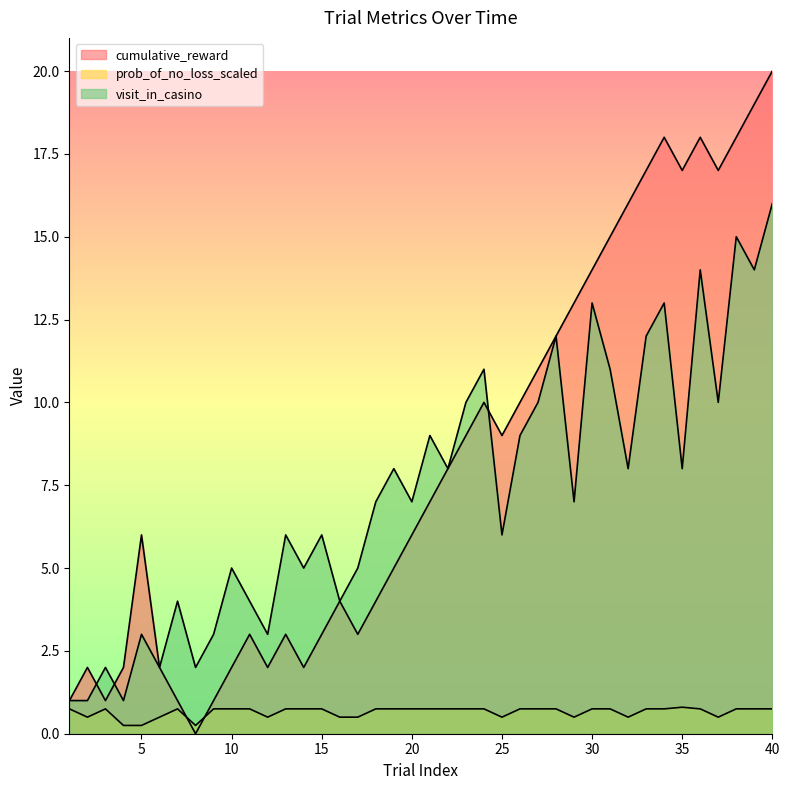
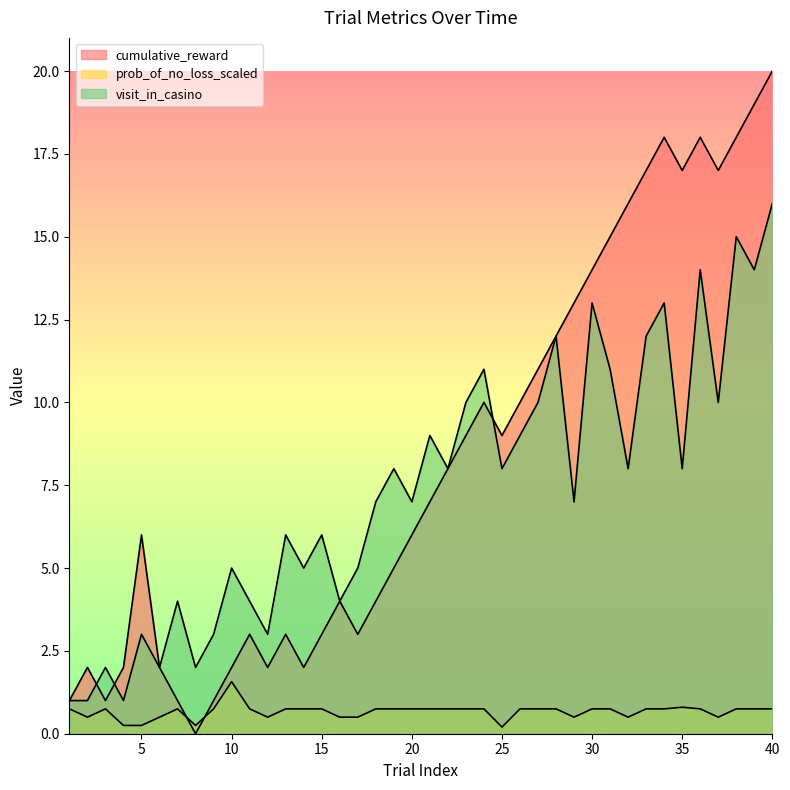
  {
    "cumulative_reward": {
      "5": 6.0,
      "10": 2.0,
      "15": 3.0,
      "20": 6.0,
      "25": 9.0,
      "30": 14.0,
      "35": 17.0,
      "40": 20.0
    },
    "prob_of_no_loss_scaled": {
      "5": 0.3,
-     "10": 0.8,
+     "10": 1.6,
      "15": 0.8,
      "20": 0.8,
-     "25": 0.5,
+     "25": 0.2,
      "30": 0.8,
      "35": 0.8,
      "40": 0.8
    },
    "visit_in_casino": {
      "5": 3,
      "10": 5,
      "15": 6,
      "20": 7,
-     "25": 6,
+     "25": 8,
      "30": 13,
      "35": 8,
      "40": 16
    }
  }
